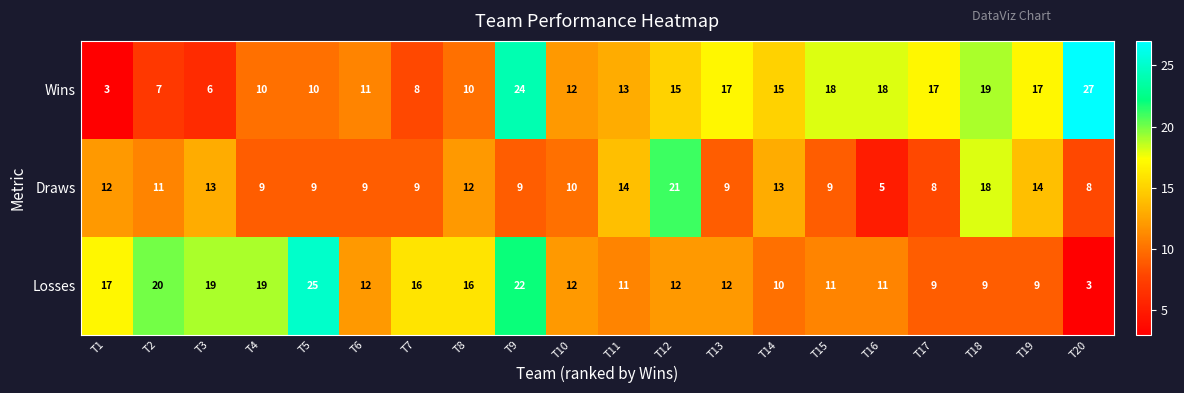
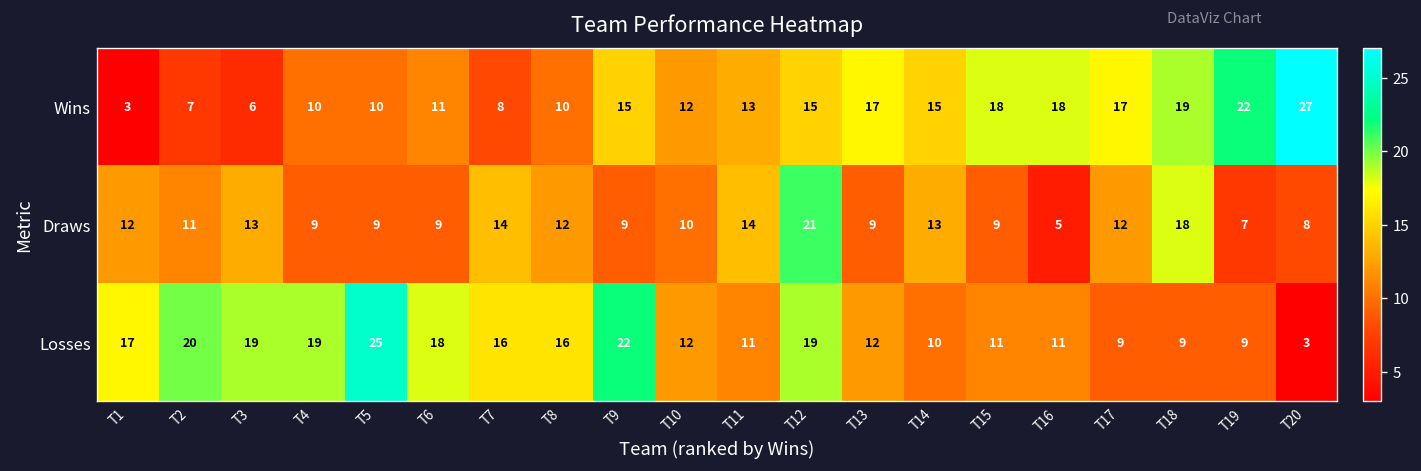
  {
    "Wins": {
      "T1": 3,
      "T2": 7,
      "T3": 6,
      "T4": 10,
      "T5": 10,
      "T6": 11,
      "T7": 8,
      "T8": 10,
-     "T9": 24,
+     "T9": 15,
      "T10": 12,
      "T11": 13,
      "T12": 15,
      "T13": 17,
      "T14": 15,
      "T15": 18,
      "T16": 18,
      "T17": 17,
      "T18": 19,
-     "T19": 17,
+     "T19": 22,
      "T20": 27
    },
    "Draws": {
      "T1": 12,
      "T2": 11,
      "T3": 13,
      "T4": 9,
      "T5": 9,
      "T6": 9,
-     "T7": 9,
+     "T7": 14,
      "T8": 12,
      "T9": 9,
      "T10": 10,
      "T11": 14,
      "T12": 21,
      "T13": 9,
      "T14": 13,
      "T15": 9,
      "T16": 5,
-     "T17": 8,
+     "T17": 12,
      "T18": 18,
-     "T19": 14,
+     "T19": 7,
      "T20": 8
    },
    "Losses": {
      "T1": 17,
      "T2": 20,
      "T3": 19,
      "T4": 19,
      "T5": 25,
-     "T6": 12,
+     "T6": 18,
      "T7": 16,
      "T8": 16,
      "T9": 22,
      "T10": 12,
      "T11": 11,
-     "T12": 12,
+     "T12": 19,
      "T13": 12,
      "T14": 10,
      "T15": 11,
      "T16": 11,
      "T17": 9,
      "T18": 9,
      "T19": 9,
      "T20": 3
    }
  }
